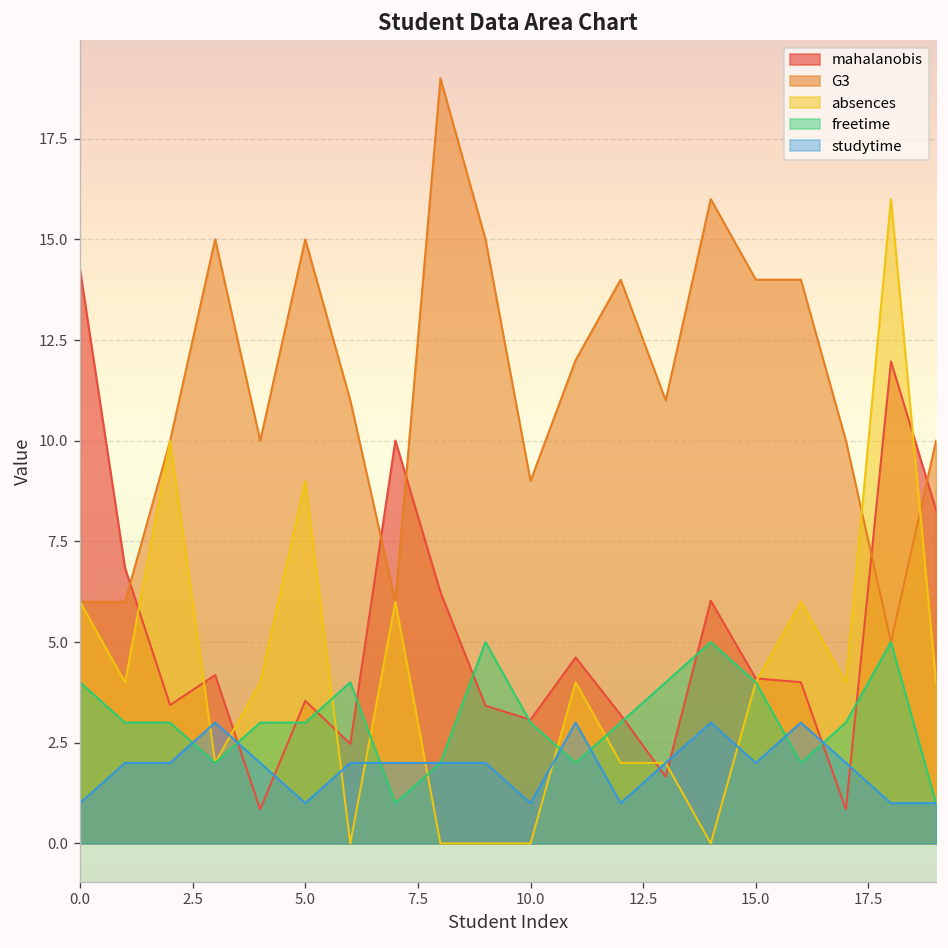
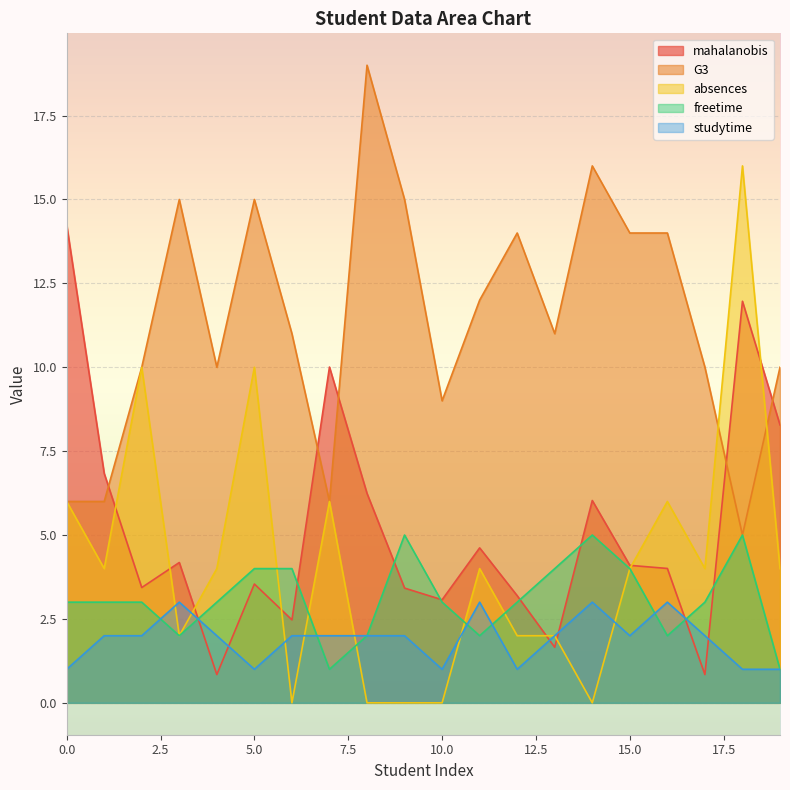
  {
    "absences": {
-     "5.0": 9,
+     "5.0": 10,
      "10.0": 0
    },
    "freetime": {
-     "0.0": 4,
-     "5.0": 3
+     "0.0": 3,
+     "5.0": 4
    },
    "studytime": {
      "0.0": 1,
      "5.0": 1,
      "10.0": 1,
      "15.0": 2
    }
  }
